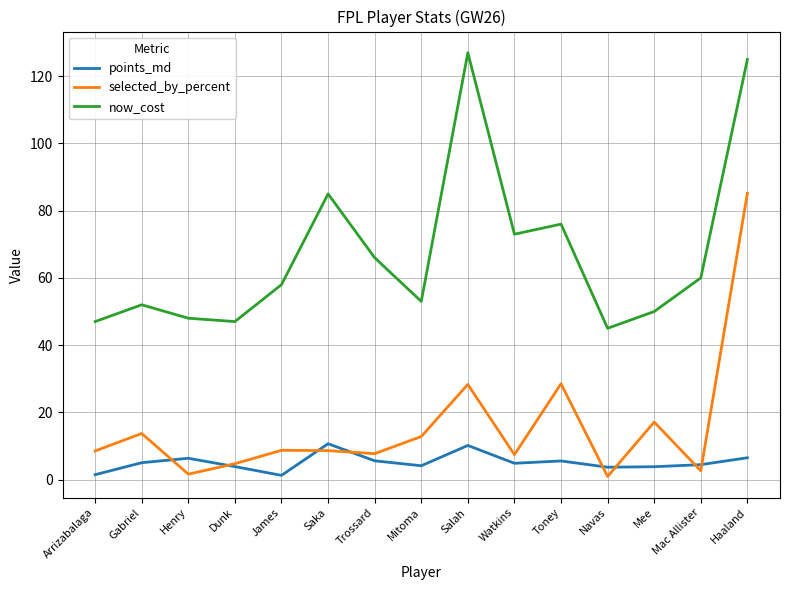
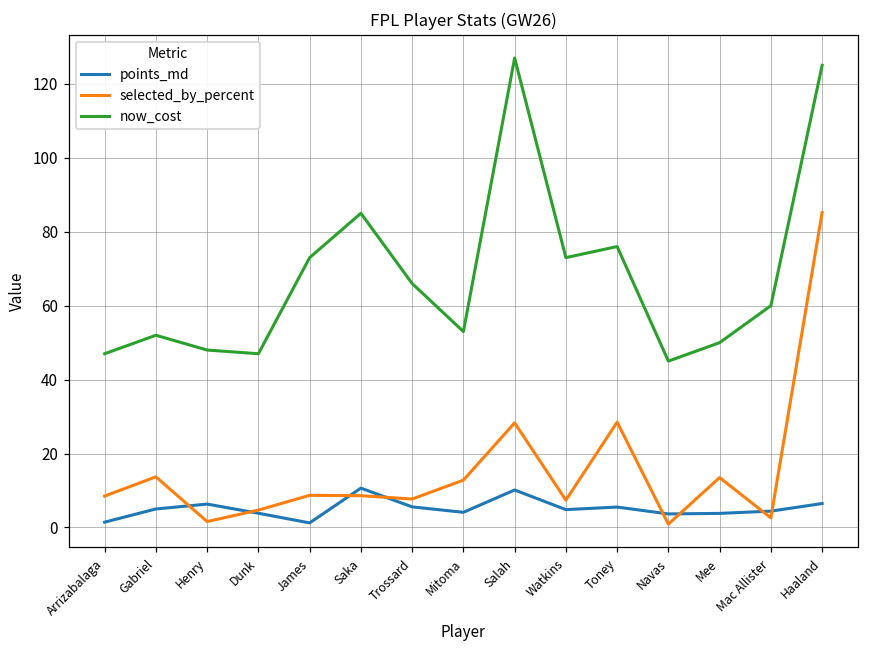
  {
    "points_md": {
      "Arrizabalaga": 1,
      "Gabriel": 5,
      "Henry": 6,
      "Dunk": 4,
      "James": 1,
      "Saka": 11,
      "Trossard": 6,
      "Mitoma": 4,
      "Salah": 10,
      "Watkins": 5,
      "Toney": 6,
      "Navas": 4,
      "Mee": 4,
      "Mac Allister": 4,
      "Haaland": 6
    },
    "selected_by_percent": {
      "Arrizabalaga": 9,
      "Gabriel": 14,
      "Henry": 2,
      "Dunk": 5,
      "James": 9,
      "Saka": 9,
      "Trossard": 8,
      "Mitoma": 13,
      "Salah": 28,
      "Watkins": 7,
      "Toney": 29,
      "Navas": 1,
-     "Mee": 17,
+     "Mee": 14,
      "Mac Allister": 3,
      "Haaland": 85
    },
    "now_cost": {
      "Arrizabalaga": 47,
      "Gabriel": 52,
      "Henry": 48,
      "Dunk": 47,
-     "James": 58,
+     "James": 73,
      "Saka": 85,
      "Trossard": 66,
      "Mitoma": 53,
      "Salah": 127,
      "Watkins": 73,
      "Toney": 76,
      "Navas": 45,
      "Mee": 50,
      "Mac Allister": 60,
      "Haaland": 125
    }
  }
